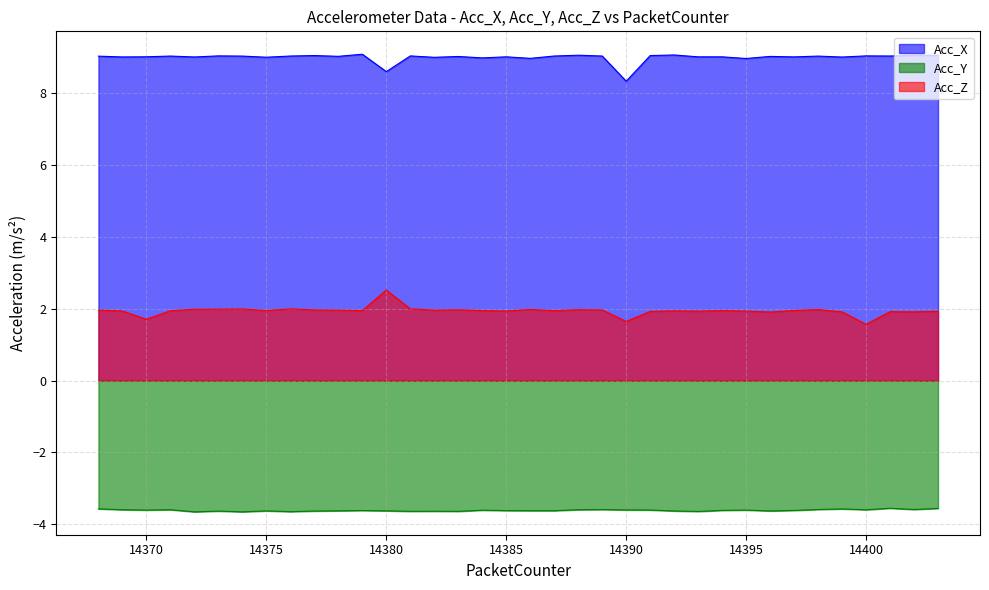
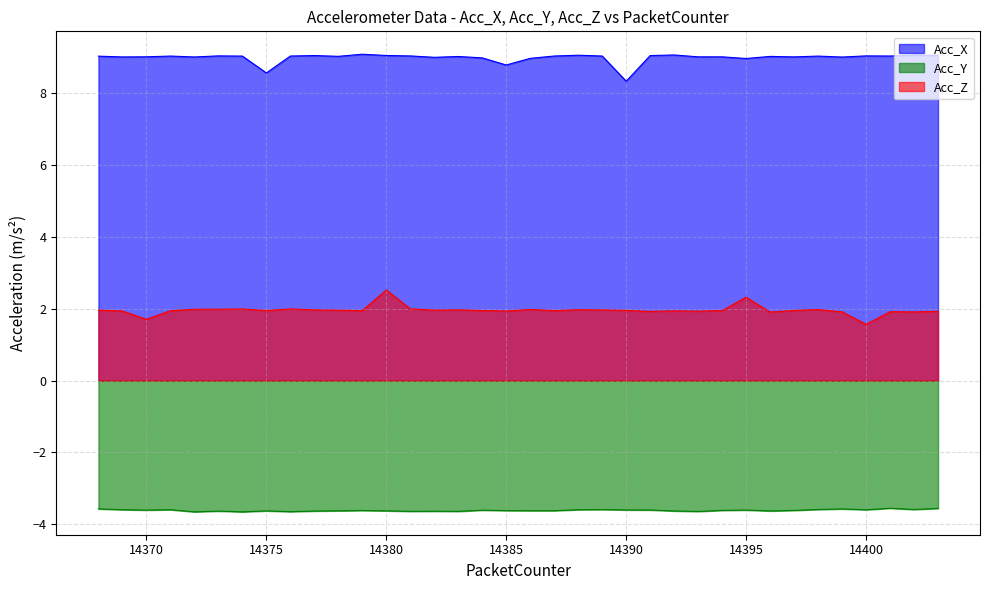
  {
    "Acc_X": {
      "14370": 9.0,
-     "14375": 9.0,
-     "14380": 8.6,
-     "14385": 9.0,
+     "14375": 8.6,
+     "14380": 9.1,
+     "14385": 8.8,
      "14390": 8.3,
      "14395": 9.0,
      "14400": 9.0
    },
    "Acc_Z": {
      "14370": 1.7,
      "14375": 2.0,
      "14380": 2.5,
      "14385": 1.9,
-     "14390": 1.6,
-     "14395": 1.9,
+     "14390": 2.0,
+     "14395": 2.3,
      "14400": 1.6
    }
  }
